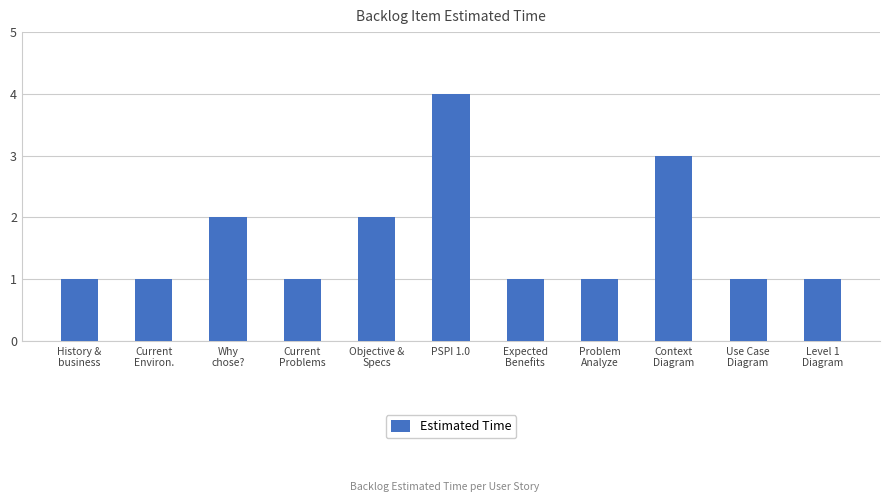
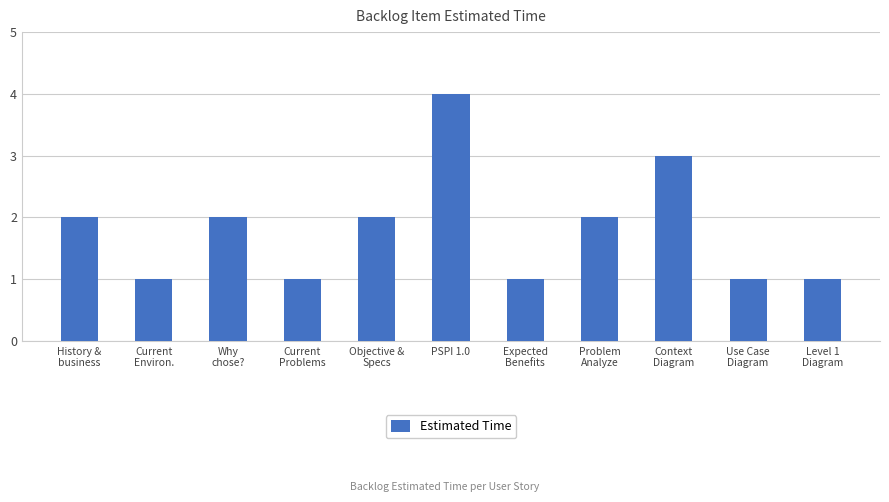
  {
-   "History & business": 1,
+   "History & business": 2,
    "Current Environ.": 1,
    "Why chose?": 2,
    "Current Problems": 1,
    "Objective & Specs": 2,
    "PSPI 1.0": 4,
    "Expected Benefits": 1,
-   "Problem Analyze": 1,
+   "Problem Analyze": 2,
    "Context Diagram": 3,
    "Use Case Diagram": 1,
    "Level 1 Diagram": 1
  }
